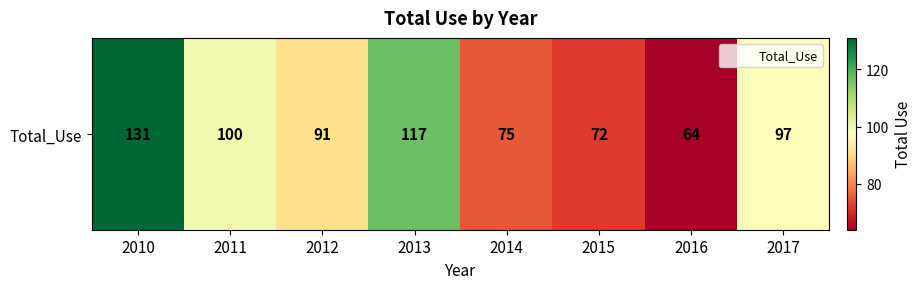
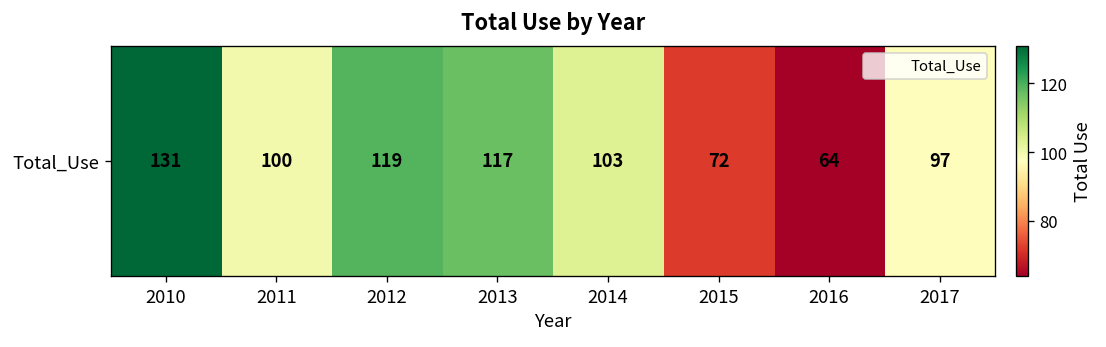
  {
    "Total_Use": {
      "2010": 131,
      "2011": 100,
-     "2012": 91,
+     "2012": 119,
      "2013": 117,
-     "2014": 75,
+     "2014": 103,
      "2015": 72,
      "2016": 64,
      "2017": 97
    }
  }
